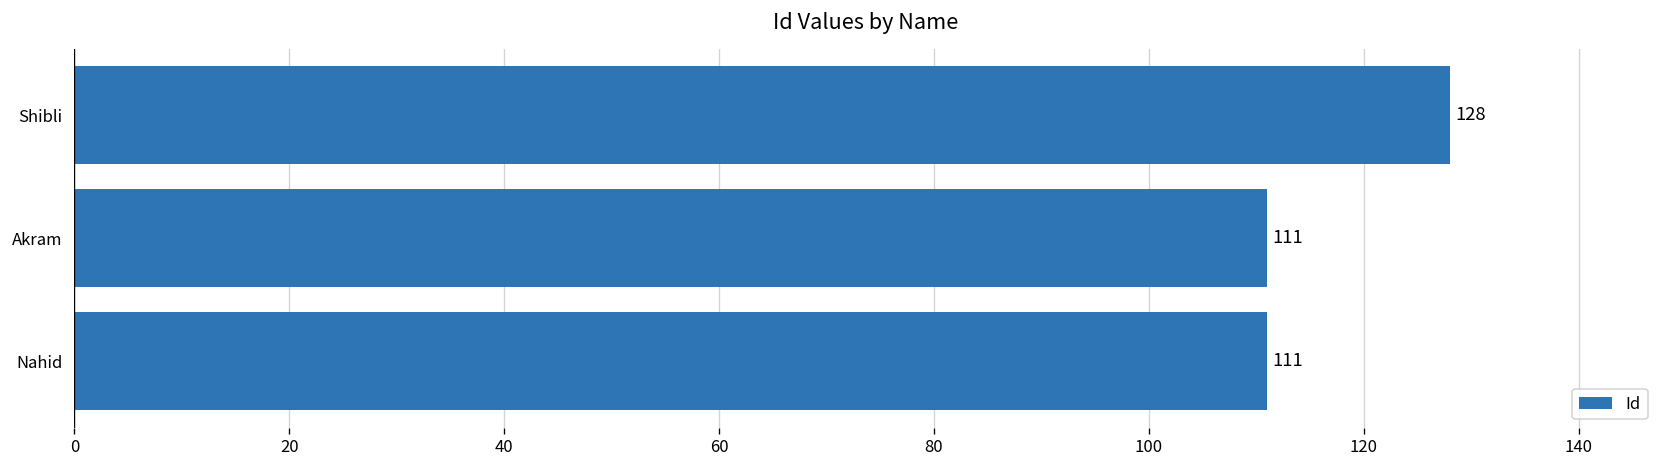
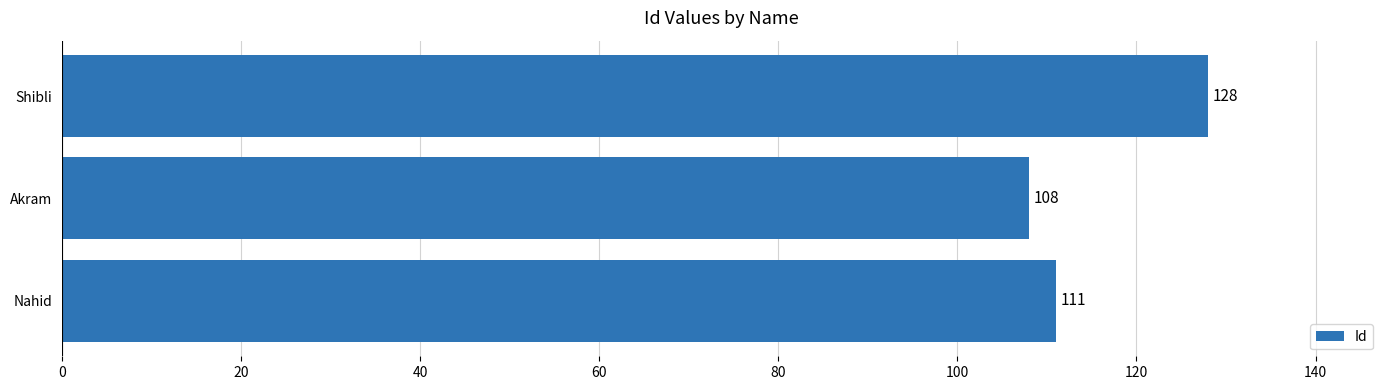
  {
    "Shibli": 128,
-   "Akram": 111,
+   "Akram": 108,
    "Nahid": 111
  }
